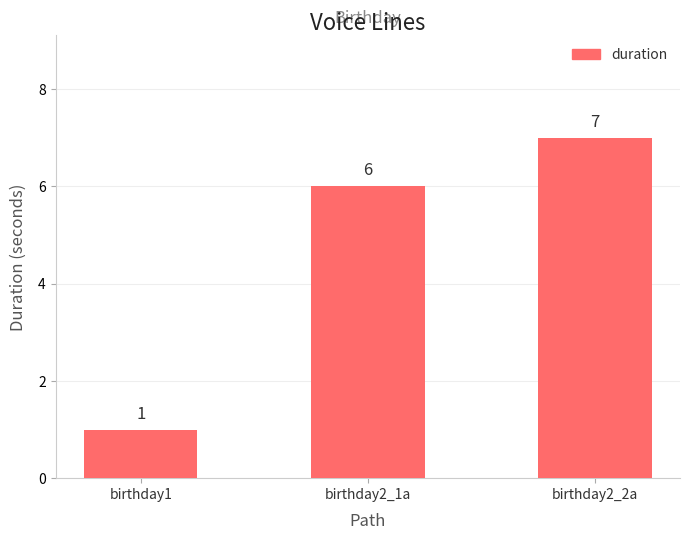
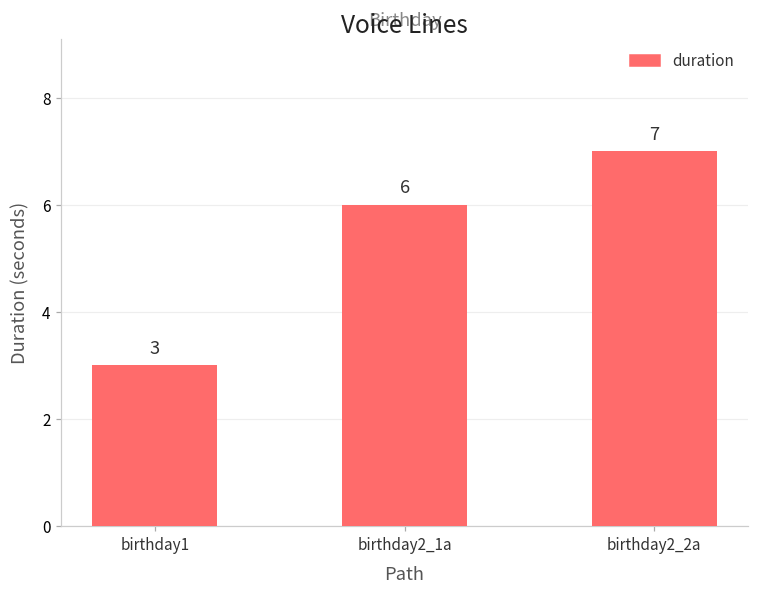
  {
-   "birthday1": 1,
+   "birthday1": 3,
    "birthday2_1a": 6,
    "birthday2_2a": 7
  }
